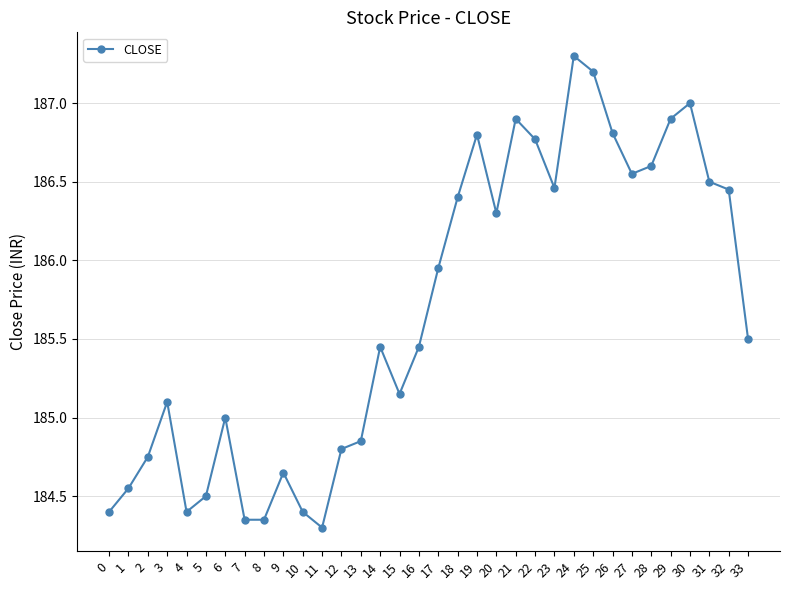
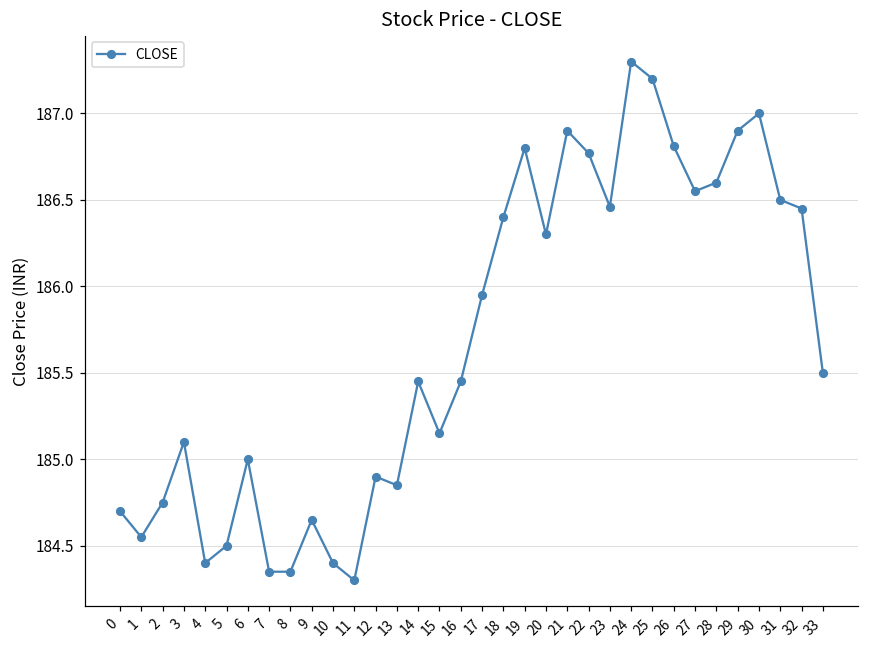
  {
-   "0": 184.4,
+   "0": 184.7,
    "1": 184.55,
    "2": 184.75,
    "3": 185.1,
    "4": 184.4,
    "5": 184.5,
    "6": 185.0,
    "7": 184.35,
    "8": 184.35,
    "9": 184.65,
    "10": 184.4,
    "11": 184.3,
-   "12": 184.8,
+   "12": 184.9,
    "13": 184.85,
    "14": 185.45,
    "15": 185.15,
    "16": 185.45,
    "17": 185.95,
    "18": 186.4,
    "19": 186.8,
    "20": 186.3,
    "21": 186.9,
    "22": 186.77,
    "23": 186.46,
    "24": 187.3,
    "25": 187.2,
    "26": 186.8,
    "27": 186.55,
    "28": 186.6,
    "29": 186.9,
    "30": 187.0,
    "31": 186.5,
    "32": 186.45,
    "33": 185.5
  }
